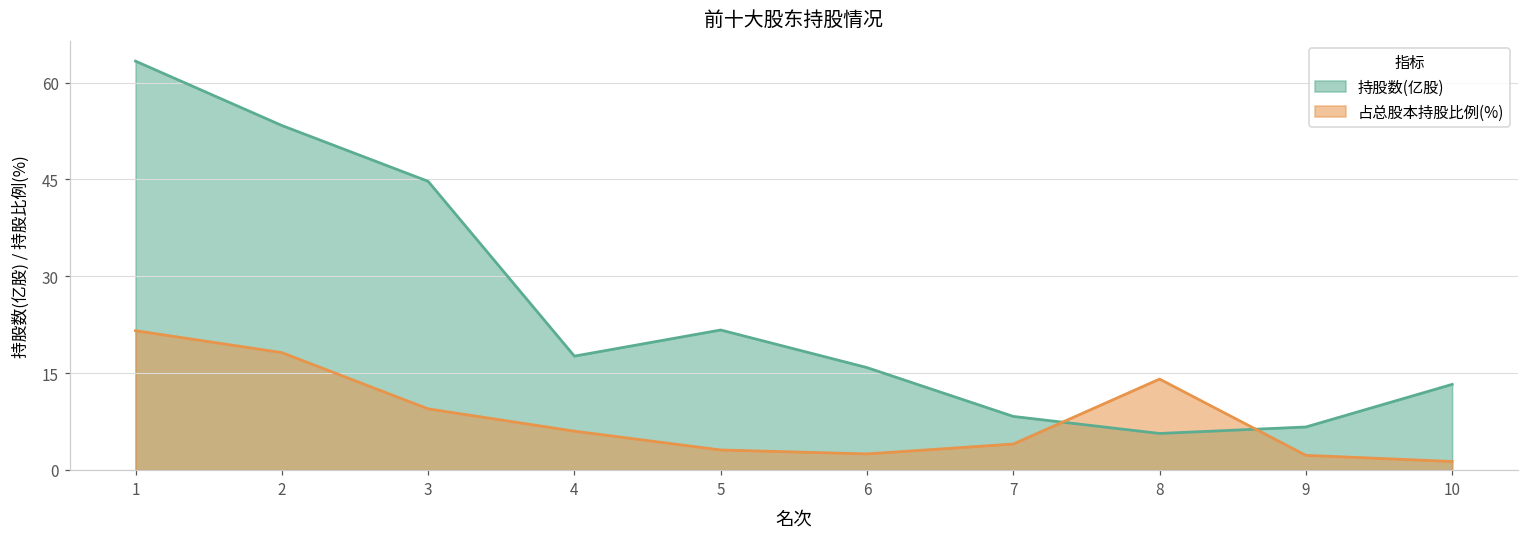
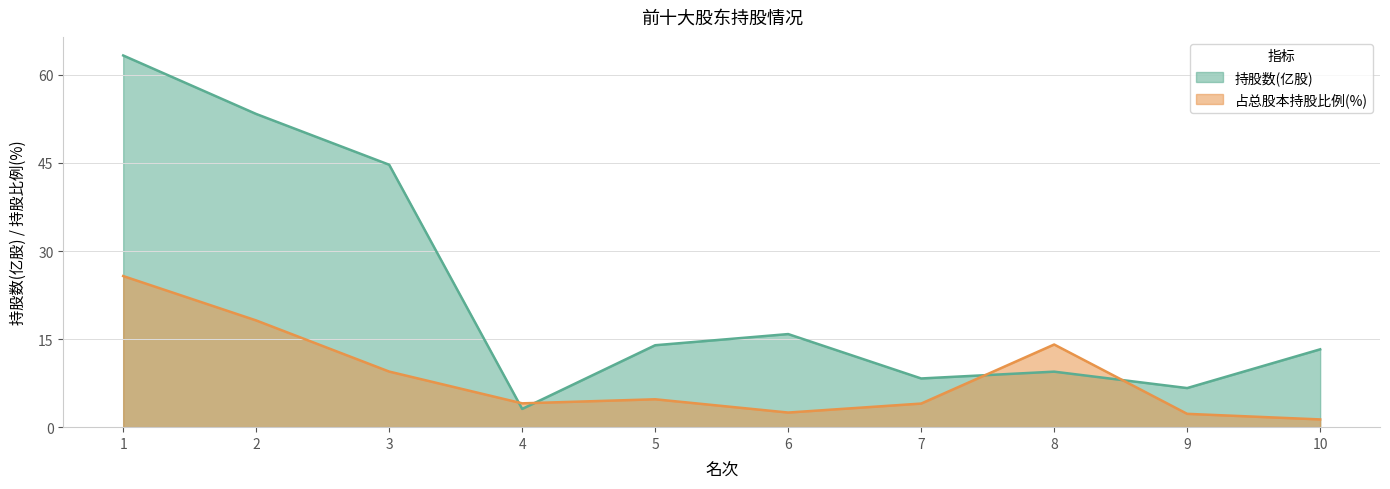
  {
    "持股数(亿股)": {
      "1": 63,
      "2": 53,
      "3": 45,
-     "4": 18,
-     "5": 22,
+     "4": 3,
+     "5": 14,
      "6": 16,
      "7": 8,
-     "8": 6,
+     "8": 9,
      "9": 7,
      "10": 13
    },
    "占总股本持股比例(%)": {
-     "1": 22,
+     "1": 26,
      "2": 18,
      "3": 9,
-     "4": 6,
-     "5": 3,
+     "4": 4,
+     "5": 5,
      "6": 2,
      "7": 4,
      "8": 14,
      "9": 2,
      "10": 1
    }
  }
